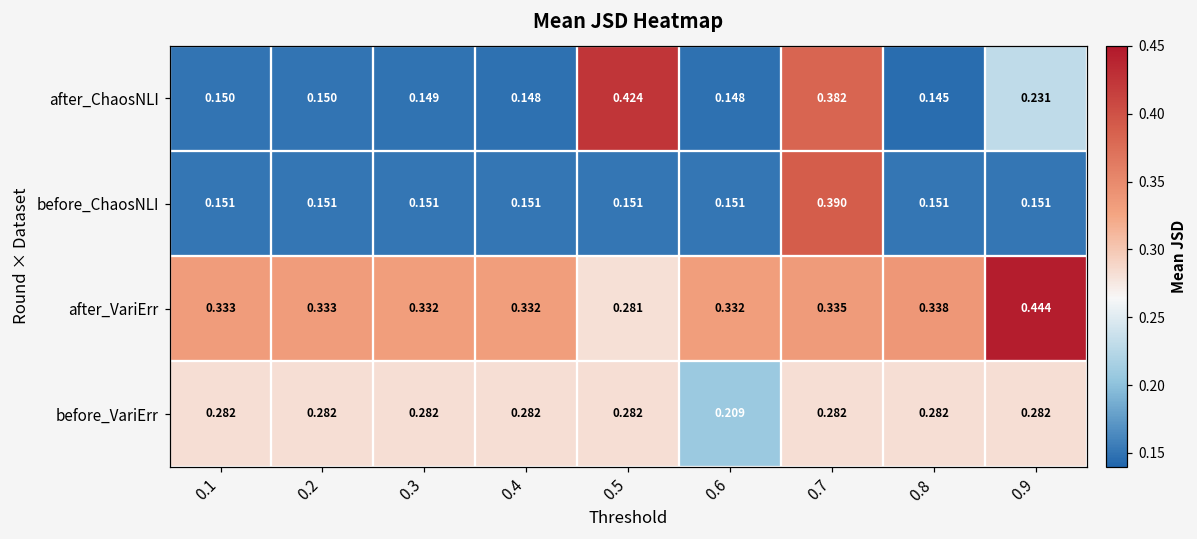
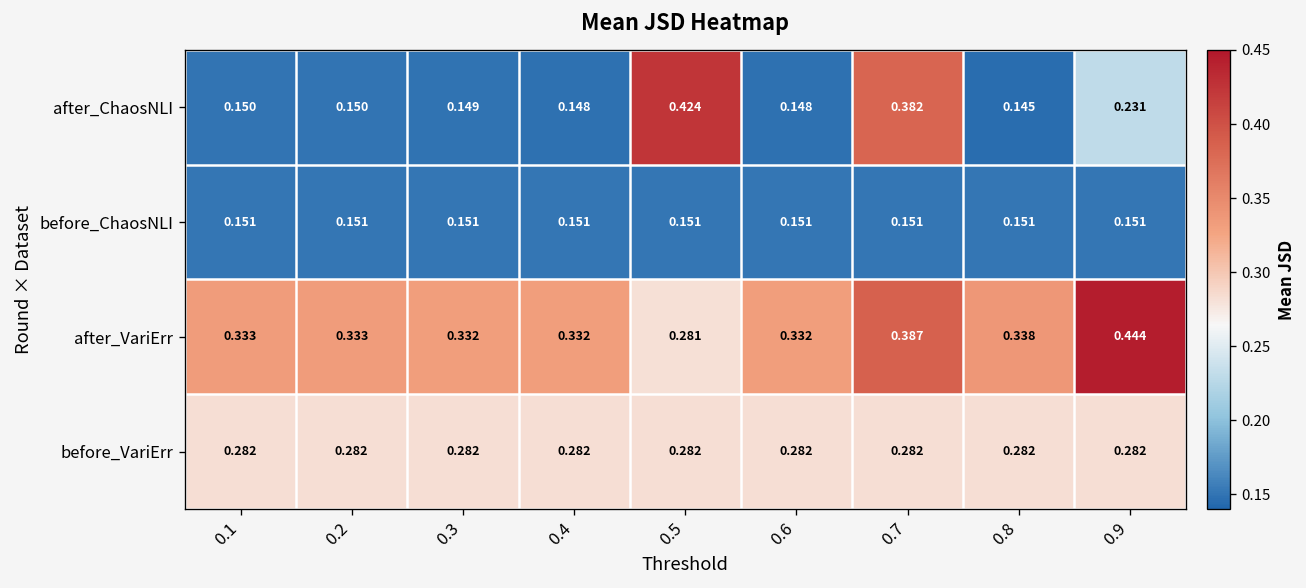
  {
    "after_ChaosNLI": {
      "0.1": 0.150,
      "0.2": 0.150,
      "0.3": 0.149,
      "0.4": 0.148,
      "0.5": 0.424,
      "0.6": 0.148,
      "0.7": 0.382,
      "0.8": 0.145,
      "0.9": 0.231
    },
    "before_ChaosNLI": {
      "0.1": 0.151,
      "0.2": 0.151,
      "0.3": 0.151,
      "0.4": 0.151,
      "0.5": 0.151,
      "0.6": 0.151,
-     "0.7": 0.390,
+     "0.7": 0.151,
      "0.8": 0.151,
      "0.9": 0.151
    },
    "after_VariErr": {
      "0.1": 0.333,
      "0.2": 0.333,
      "0.3": 0.332,
      "0.4": 0.332,
      "0.5": 0.281,
      "0.6": 0.332,
-     "0.7": 0.335,
+     "0.7": 0.387,
      "0.8": 0.338,
      "0.9": 0.444
    },
    "before_VariErr": {
      "0.1": 0.282,
      "0.2": 0.282,
      "0.3": 0.282,
      "0.4": 0.282,
      "0.5": 0.282,
-     "0.6": 0.209,
+     "0.6": 0.282,
      "0.7": 0.282,
      "0.8": 0.282,
      "0.9": 0.282
    }
  }
